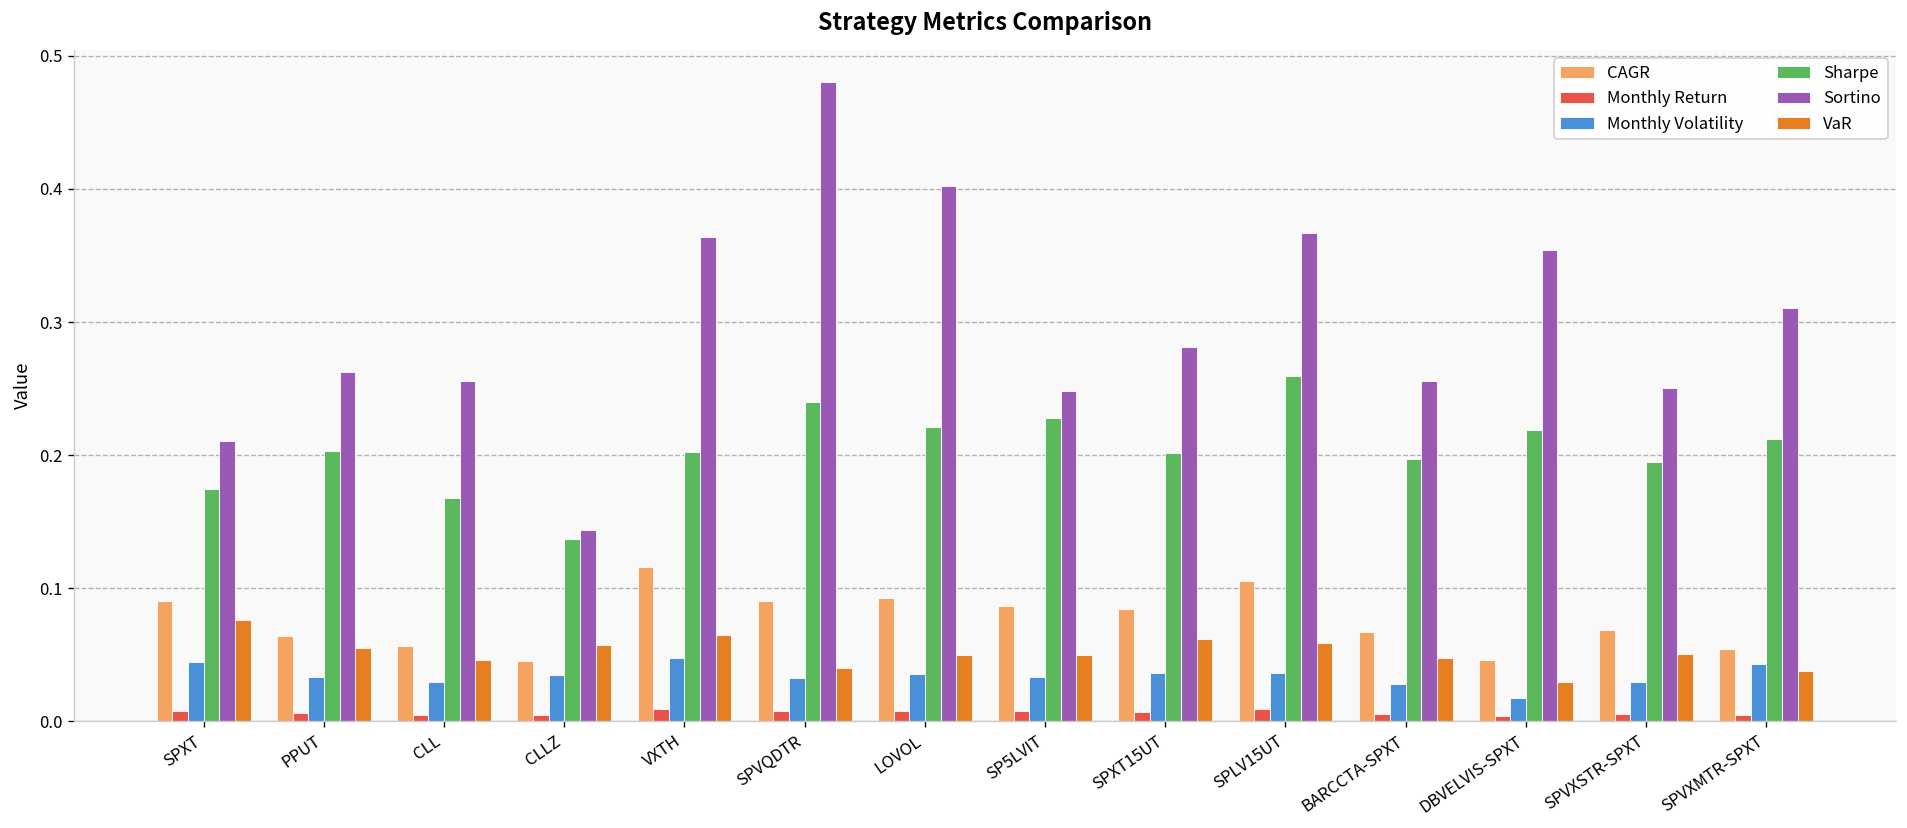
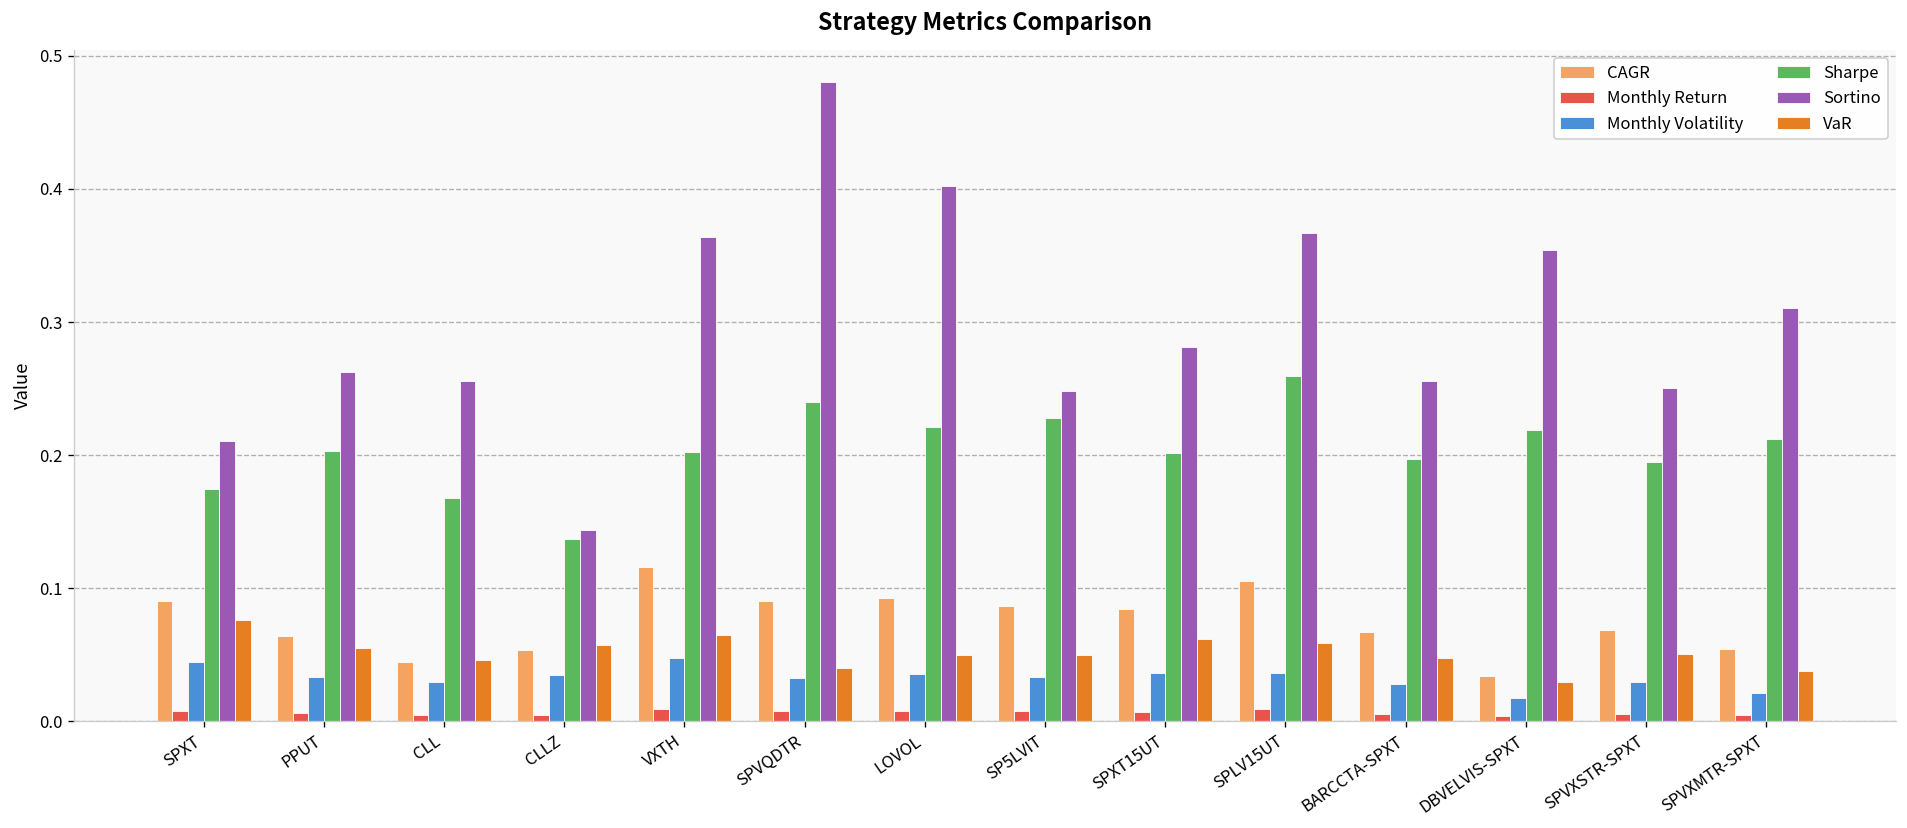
  {
    "CAGR": {
      "SPXT": 0.090,
      "PPUT": 0.064,
-     "CLL": 0.057,
-     "CLLZ": 0.046,
+     "CLL": 0.045,
+     "CLLZ": 0.054,
      "VXTH": 0.116,
      "SPVQDTR": 0.090,
      "LOVOL": 0.093,
      "SP5LVIT": 0.087,
      "SPXT15UT": 0.084,
      "SPLV15UT": 0.105,
      "BARCCTA-SPXT": 0.067,
-     "DBVELVIS-SPXT": 0.046,
+     "DBVELVIS-SPXT": 0.034,
      "SPVXSTR-SPXT": 0.069,
      "SPVXMTR-SPXT": 0.055
    },
    "Monthly Volatility": {
      "SPXT": 0.044,
      "PPUT": 0.033,
      "CLL": 0.029,
      "CLLZ": 0.035,
      "VXTH": 0.048,
      "SPVQDTR": 0.032,
      "LOVOL": 0.035,
      "SP5LVIT": 0.034,
      "SPXT15UT": 0.037,
      "SPLV15UT": 0.036,
      "BARCCTA-SPXT": 0.028,
      "DBVELVIS-SPXT": 0.018,
      "SPVXSTR-SPXT": 0.029,
-     "SPVXMTR-SPXT": 0.043
+     "SPVXMTR-SPXT": 0.021
    },
    "Sharpe": {
      "SPXT": 0.175,
      "PPUT": 0.203,
      "CLL": 0.168,
      "CLLZ": 0.137,
      "VXTH": 0.202,
      "SPVQDTR": 0.240,
      "LOVOL": 0.221,
      "SP5LVIT": 0.228,
      "SPXT15UT": 0.202,
      "SPLV15UT": 0.259,
      "BARCCTA-SPXT": 0.197,
      "DBVELVIS-SPXT": 0.219,
      "SPVXSTR-SPXT": 0.195,
      "SPVXMTR-SPXT": 0.212
    },
    "Sortino": {
      "SPXT": 0.211,
      "PPUT": 0.262,
      "CLL": 0.255,
      "CLLZ": 0.144,
      "VXTH": 0.364,
      "SPVQDTR": 0.480,
      "LOVOL": 0.403,
      "SP5LVIT": 0.249,
      "SPXT15UT": 0.281,
      "SPLV15UT": 0.367,
      "BARCCTA-SPXT": 0.255,
      "DBVELVIS-SPXT": 0.354,
      "SPVXSTR-SPXT": 0.251,
      "SPVXMTR-SPXT": 0.310
    }
  }
